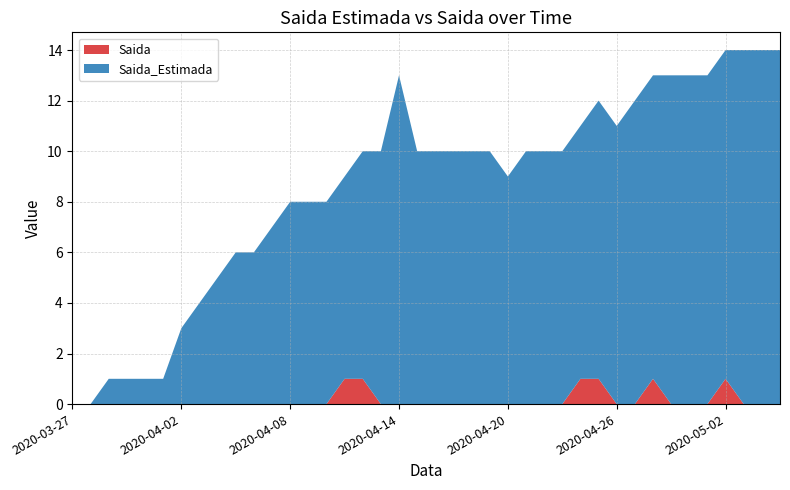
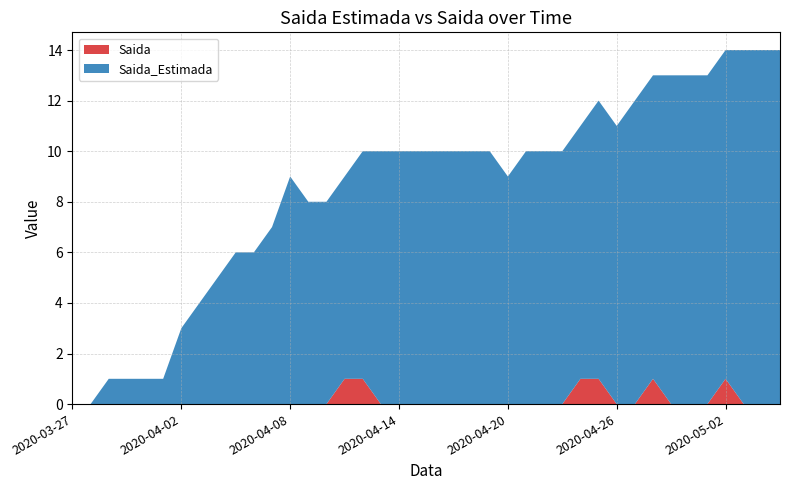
  {
    "Saida": {
      "2020-04-02": 0,
      "2020-04-08": 0,
      "2020-04-14": 0,
      "2020-04-20": 0,
      "2020-04-26": 0,
      "2020-05-02": 1
    },
    "Saida_Estimada": {
-     "2020-04-08": 8,
-     "2020-04-14": 13
+     "2020-04-08": 9,
+     "2020-04-14": 10
    }
  }
